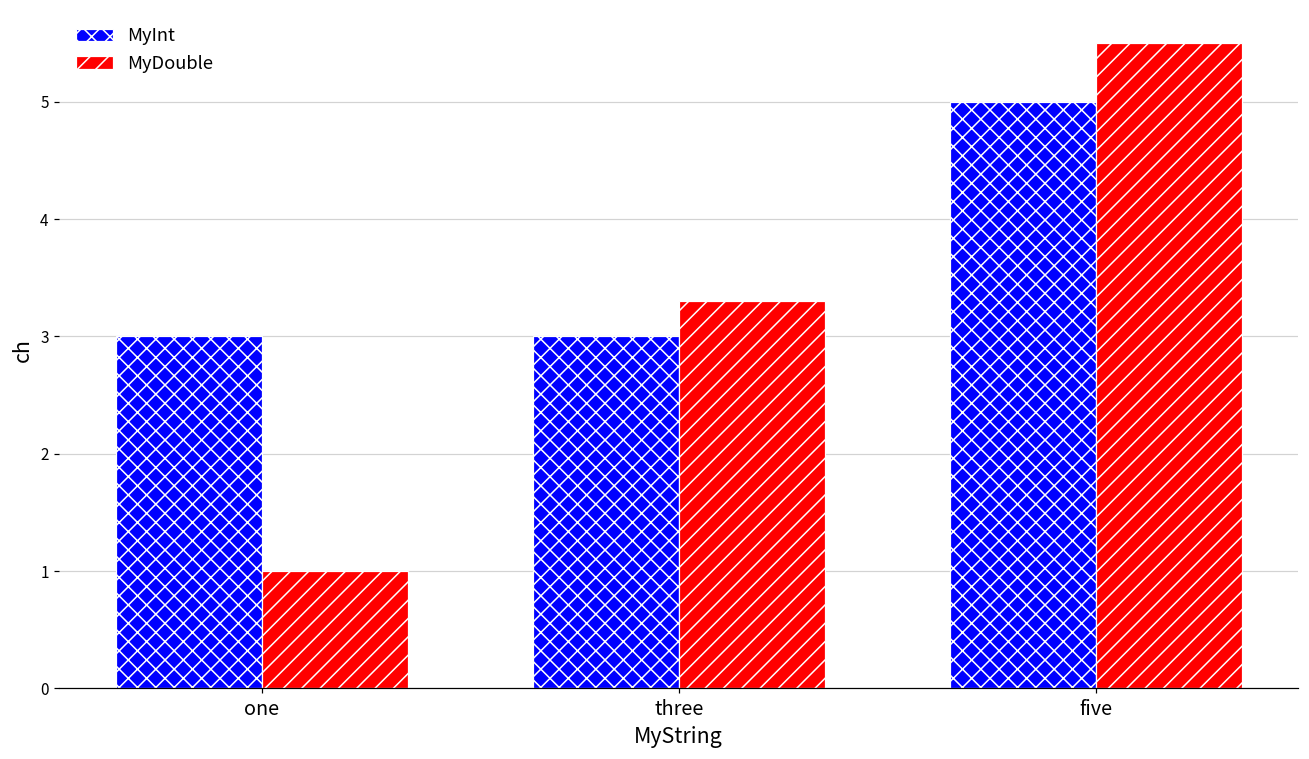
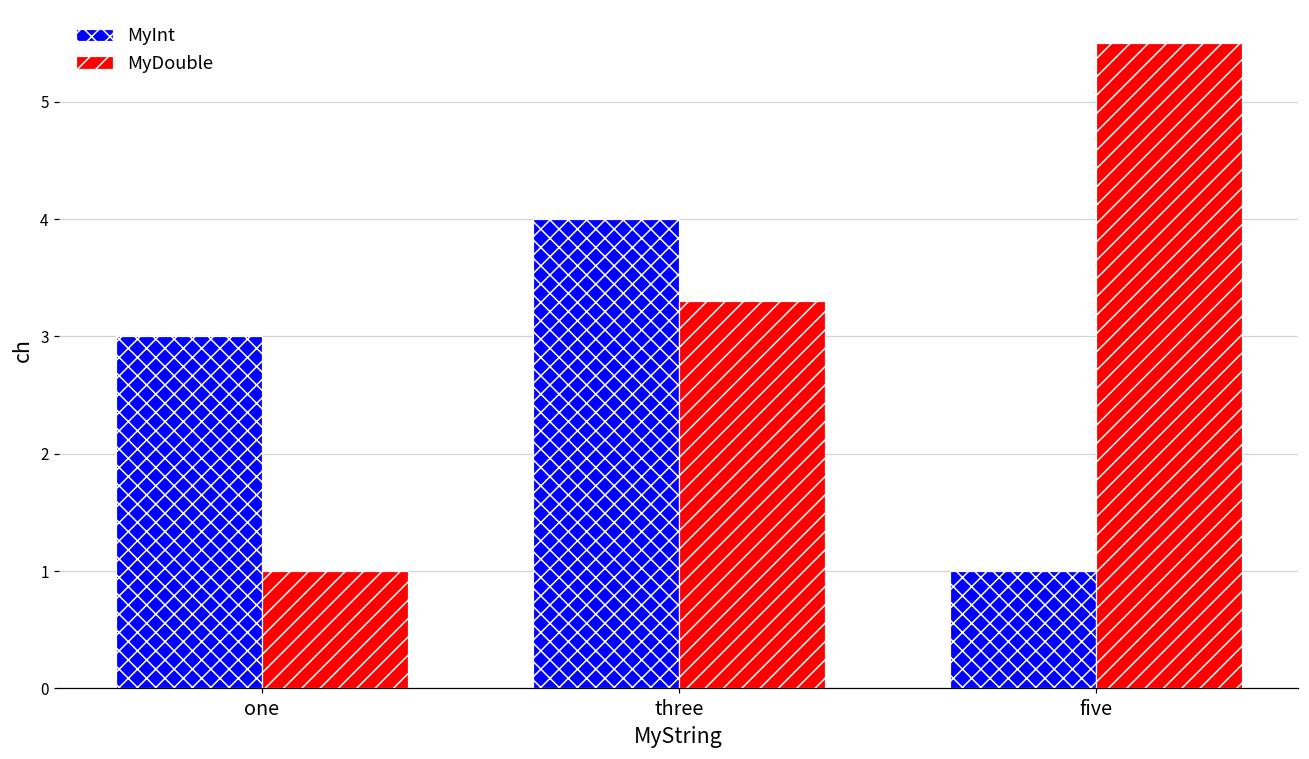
  {
    "MyInt": {
      "one": 3,
-     "three": 3,
-     "five": 5
+     "three": 4,
+     "five": 1
    },
    "MyDouble": {
      "one": 1,
      "three": 3.30,
      "five": 5.50
    }
  }
